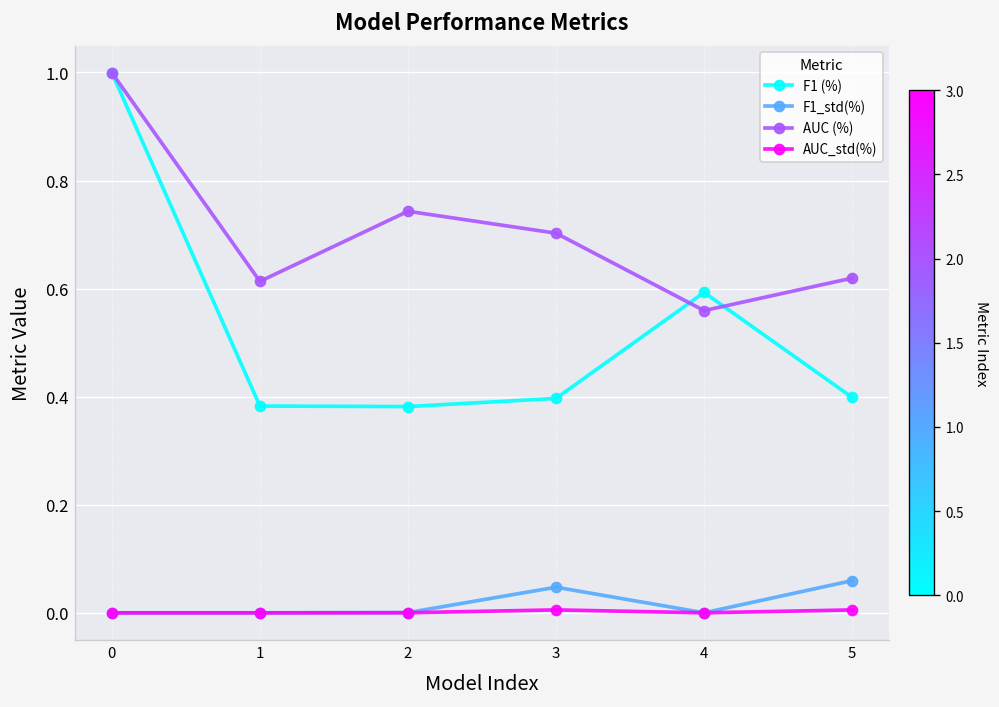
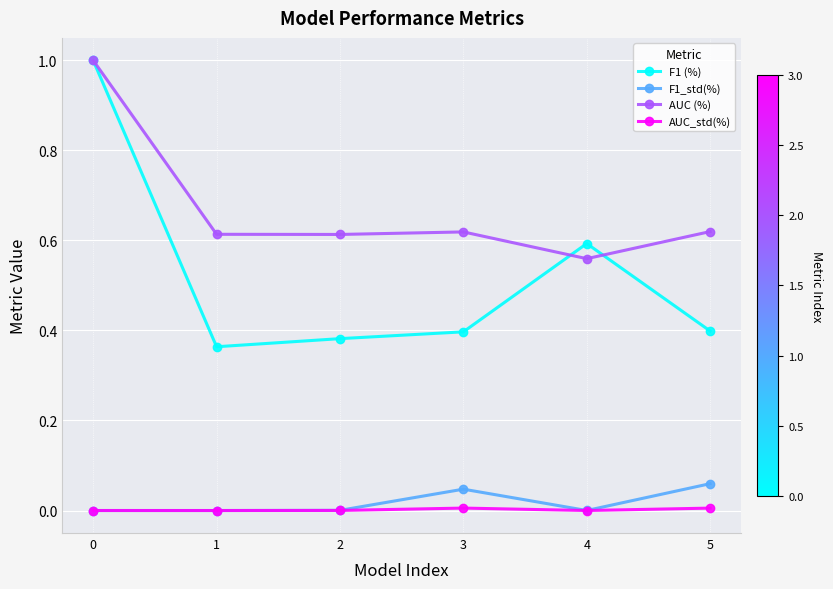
  {
    "F1 (%)": {
-     "1": 0.38,
+     "1": 0.36,
      "2": 0.38,
      "3": 0.40,
      "4": 0.59,
      "5": 0.40
    },
    "F1_std(%)": {
      "3": 0.05,
      "5": 0.06
    },
    "AUC (%)": {
      "1": 0.61,
-     "2": 0.74,
-     "3": 0.70,
+     "2": 0.61,
+     "3": 0.62,
      "4": 0.56,
      "5": 0.62
    },
    "AUC_std(%)": {
      "3": 0.01,
      "5": 0.01
    }
  }
